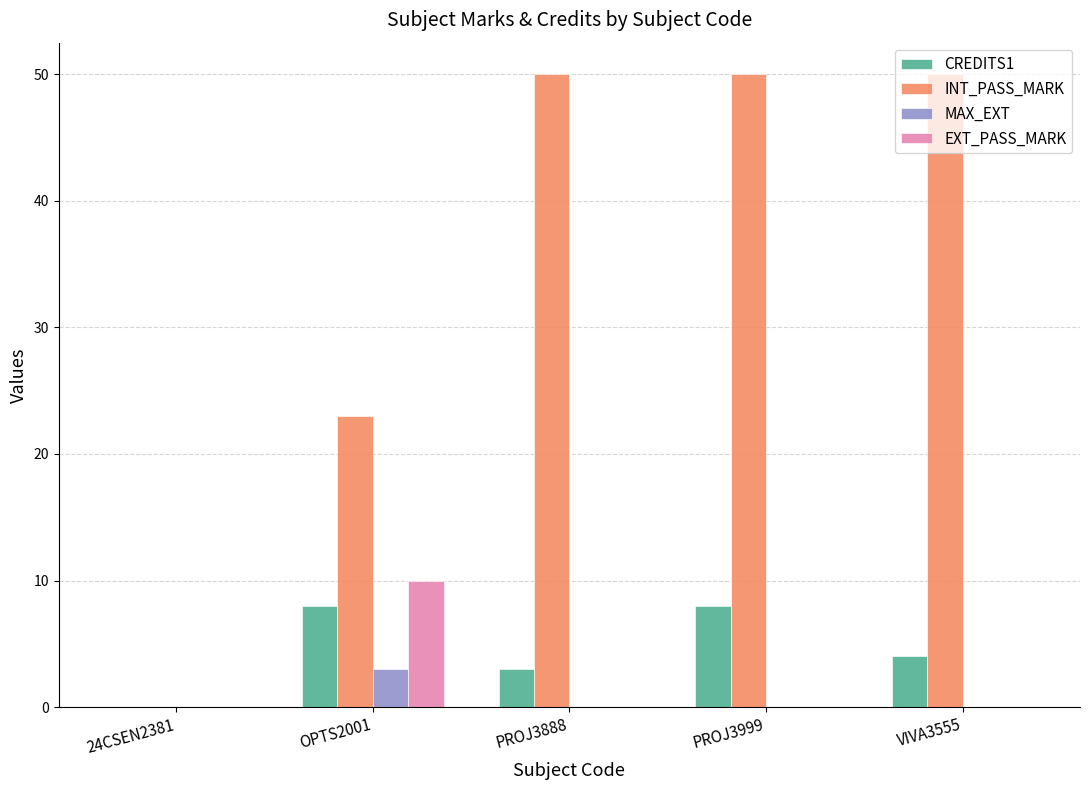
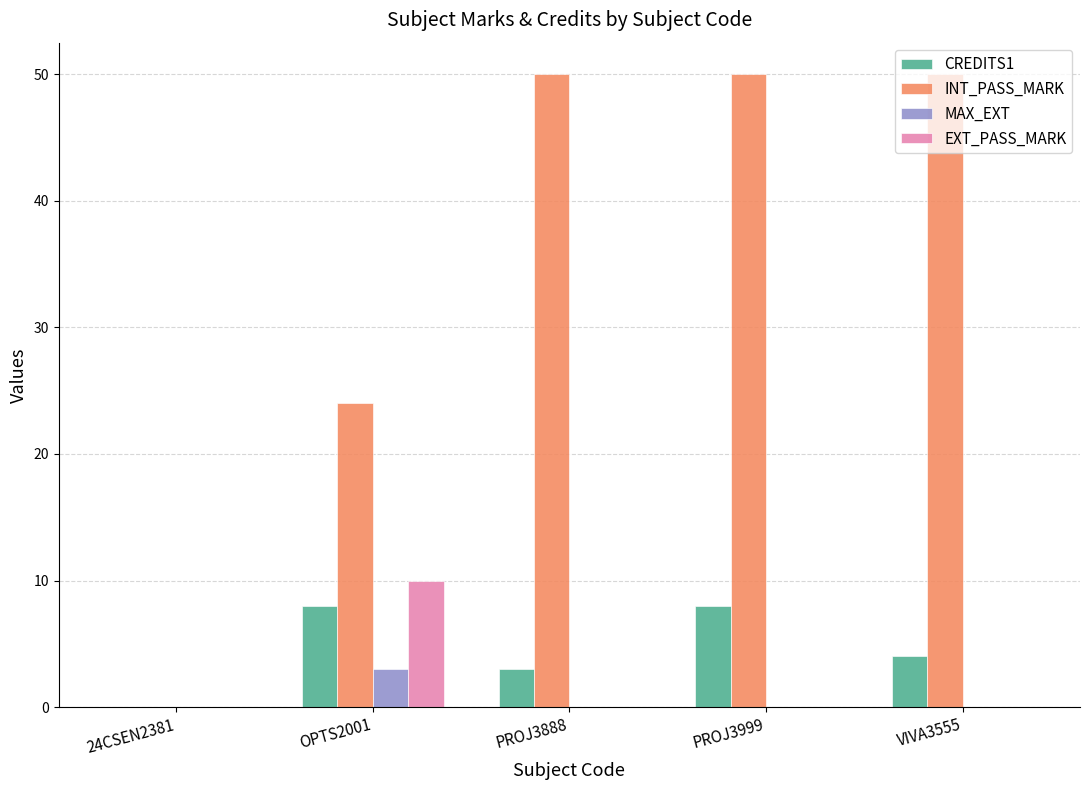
  {
    "CREDITS1": {
      "24CSEN2381": 0,
      "OPTS2001": 8,
      "PROJ3888": 3,
      "PROJ3999": 8,
      "VIVA3555": 4
    },
    "INT_PASS_MARK": {
      "24CSEN2381": 0,
-     "OPTS2001": 23,
+     "OPTS2001": 24,
      "PROJ3888": 50,
      "PROJ3999": 50
    },
    "MAX_EXT": {
      "24CSEN2381": 0,
      "OPTS2001": 3,
      "PROJ3888": 0,
      "PROJ3999": 0,
      "VIVA3555": 0
    },
    "EXT_PASS_MARK": {
      "24CSEN2381": 0,
      "OPTS2001": 10,
      "PROJ3888": 0,
      "PROJ3999": 0,
      "VIVA3555": 0
    }
  }
